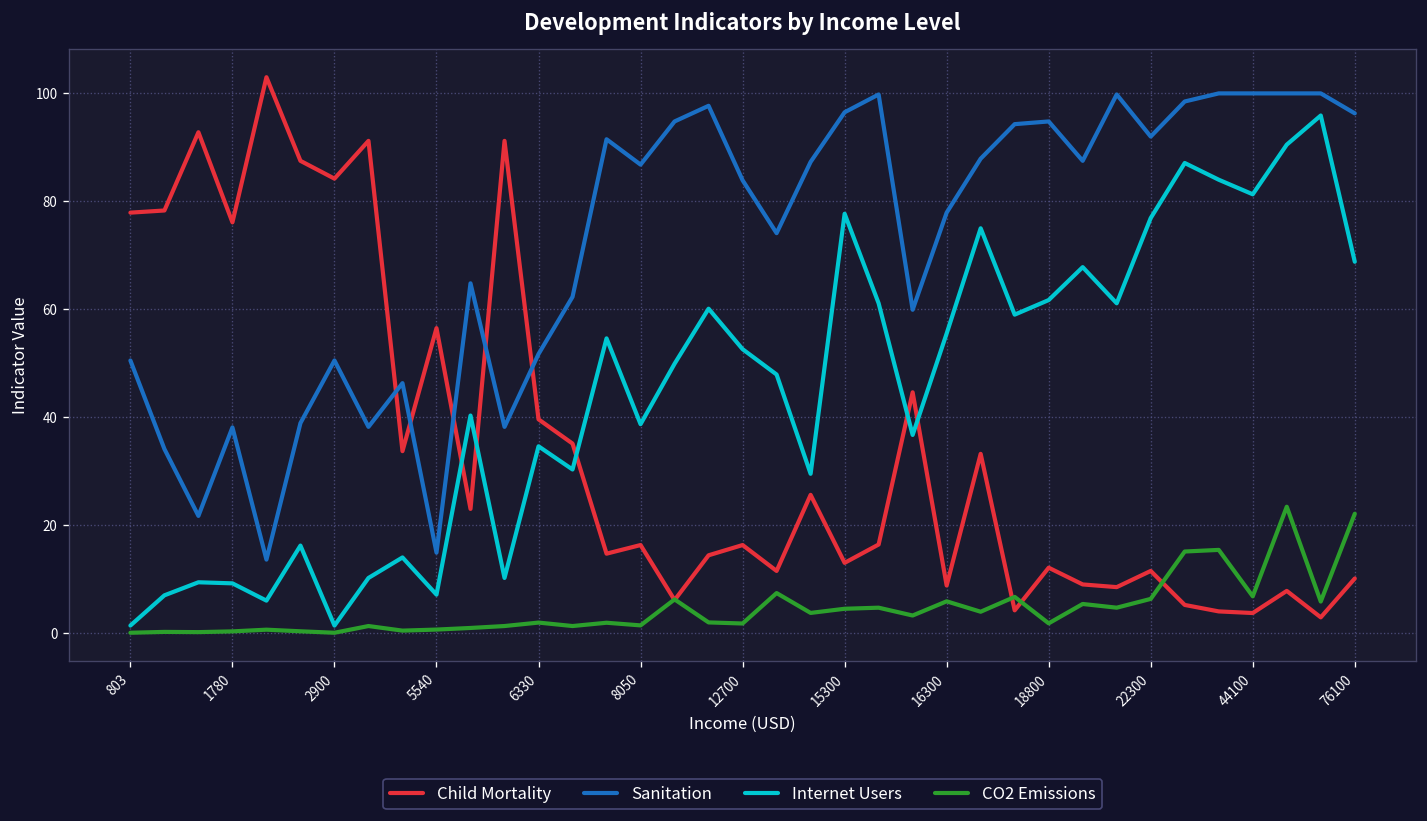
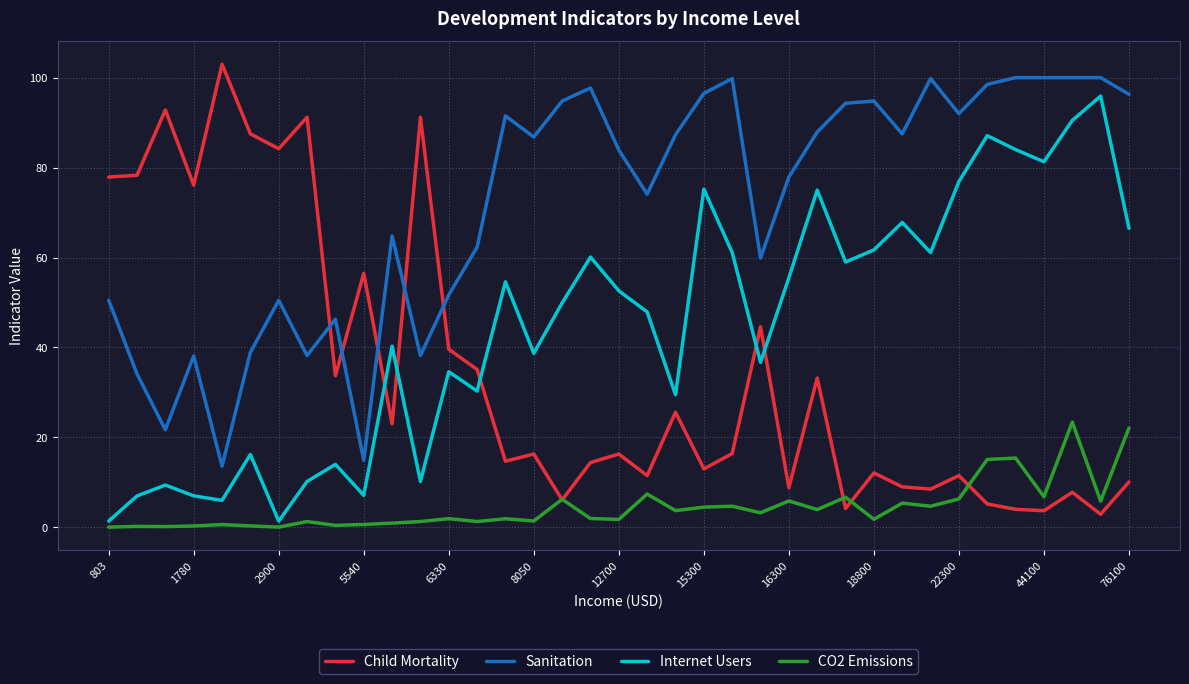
  {
    "Child Mortality": {
      "803": 78,
      "1780": 76,
      "2900": 84,
      "5540": 57,
      "6330": 40,
      "8050": 16,
      "12700": 16,
      "15300": 13,
      "16300": 9,
      "18800": 12,
      "22300": 12,
      "44100": 4,
      "76100": 10
    },
    "Sanitation": {
      "803": 51,
      "1780": 38,
      "2900": 51,
      "5540": 15,
      "6330": 52,
      "8050": 87,
      "12700": 84,
      "15300": 97,
      "16300": 78,
      "18800": 95,
      "22300": 92,
      "44100": 100,
      "76100": 96
    },
    "Internet Users": {
      "803": 1,
-     "1780": 9,
+     "1780": 7,
      "2900": 1,
      "5540": 7,
      "6330": 35,
      "8050": 39,
      "12700": 53,
-     "15300": 78,
+     "15300": 75,
      "16300": 56,
      "18800": 62,
      "22300": 77,
      "44100": 81,
-     "76100": 69
+     "76100": 67
    },
    "CO2 Emissions": {
      "803": 0,
      "1780": 0,
      "2900": 0,
      "5540": 1,
      "6330": 2,
      "8050": 1,
      "12700": 2,
      "15300": 4,
      "16300": 6,
      "18800": 2,
      "22300": 6,
      "44100": 7,
      "76100": 22
    }
  }
